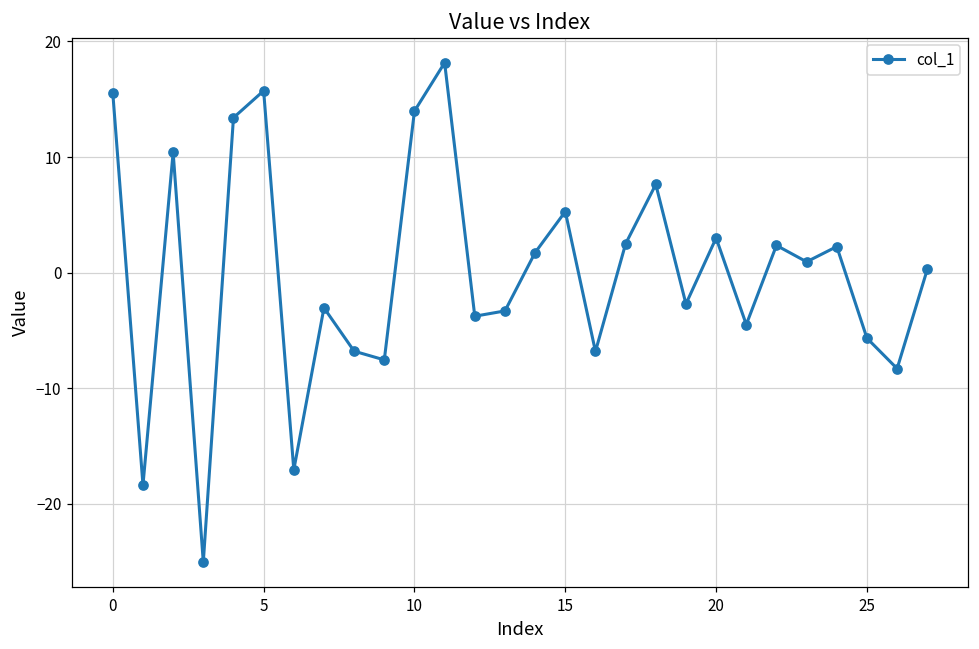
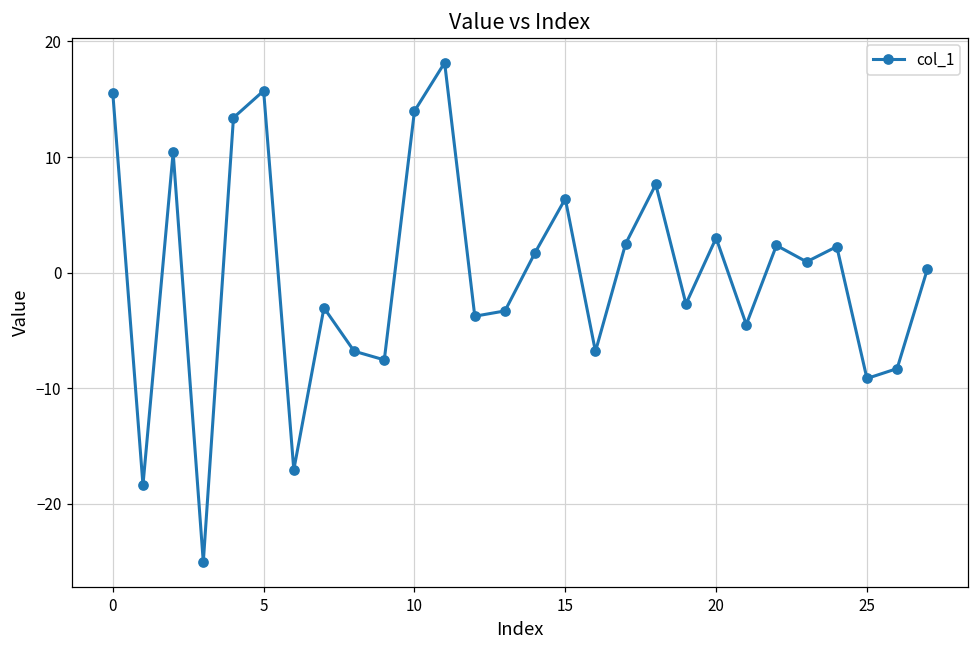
  {
    "0": 15.5,
    "5": 15.7,
    "10": 14.0,
-   "15": 5.3,
+   "15": 6.4,
    "20": 3.0,
-   "25": -5.7
+   "25": -9.2
  }
